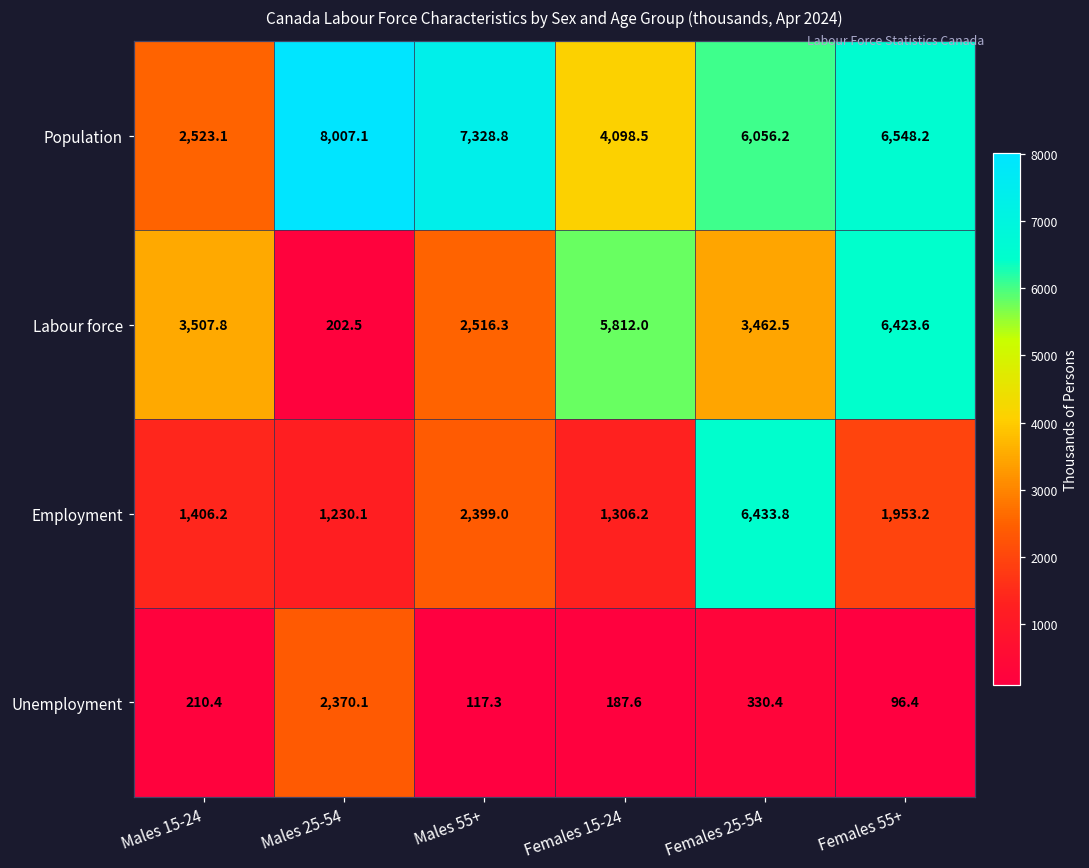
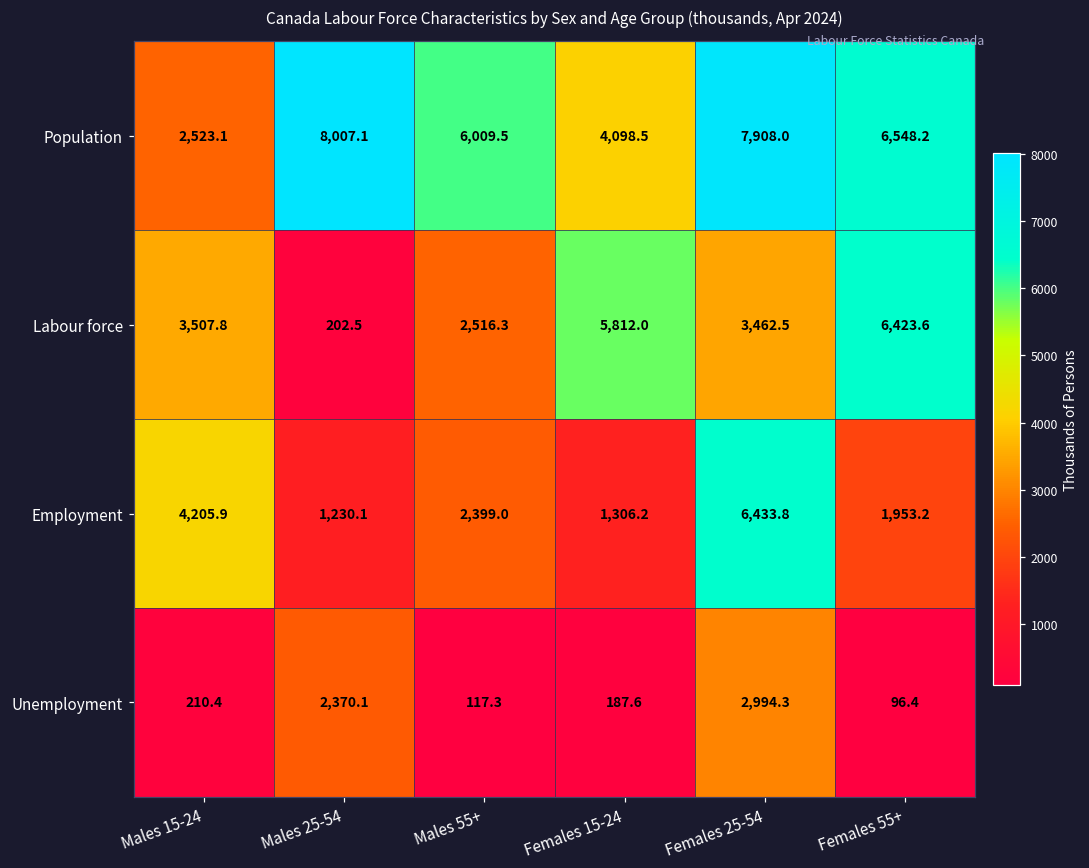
  {
    "Population": {
      "Males 15-24": "2,523.1",
      "Males 25-54": "8,007.1",
-     "Males 55+": "7,328.8",
+     "Males 55+": "6,009.5",
      "Females 15-24": "4,098.5",
-     "Females 25-54": "6,056.2",
+     "Females 25-54": "7,908.0",
      "Females 55+": "6,548.2"
    },
    "Labour force": {
      "Males 15-24": "3,507.8",
      "Males 25-54": "202.5",
      "Males 55+": "2,516.3",
      "Females 15-24": "5,812.0",
      "Females 25-54": "3,462.5",
      "Females 55+": "6,423.6"
    },
    "Employment": {
-     "Males 15-24": "1,406.2",
+     "Males 15-24": "4,205.9",
      "Males 25-54": "1,230.1",
      "Males 55+": "2,399.0",
      "Females 15-24": "1,306.2",
      "Females 25-54": "6,433.8",
      "Females 55+": "1,953.2"
    },
    "Unemployment": {
      "Males 15-24": "210.4",
      "Males 25-54": "2,370.1",
      "Males 55+": "117.3",
      "Females 15-24": "187.6",
-     "Females 25-54": "330.4",
+     "Females 25-54": "2,994.3",
      "Females 55+": "96.4"
    }
  }
